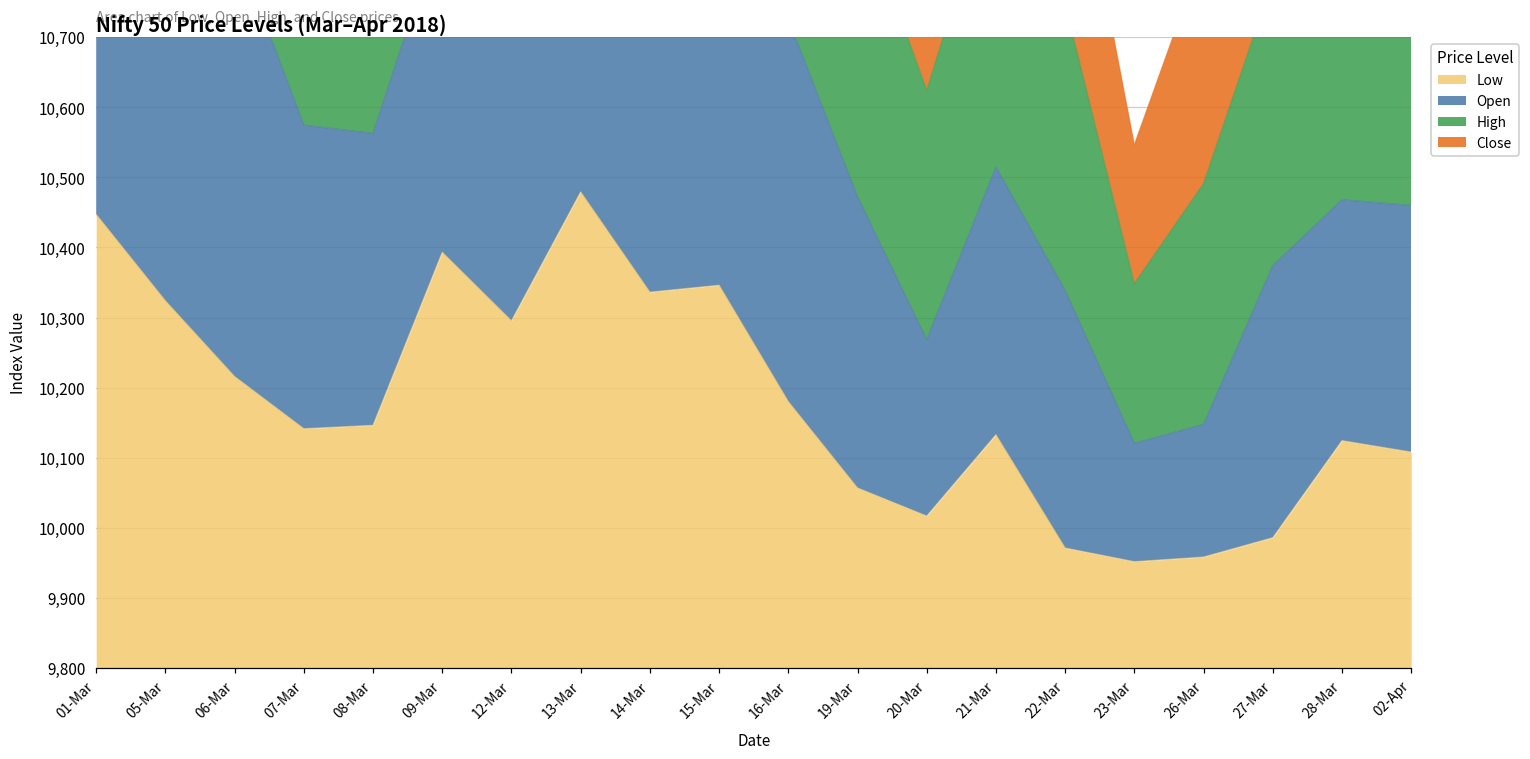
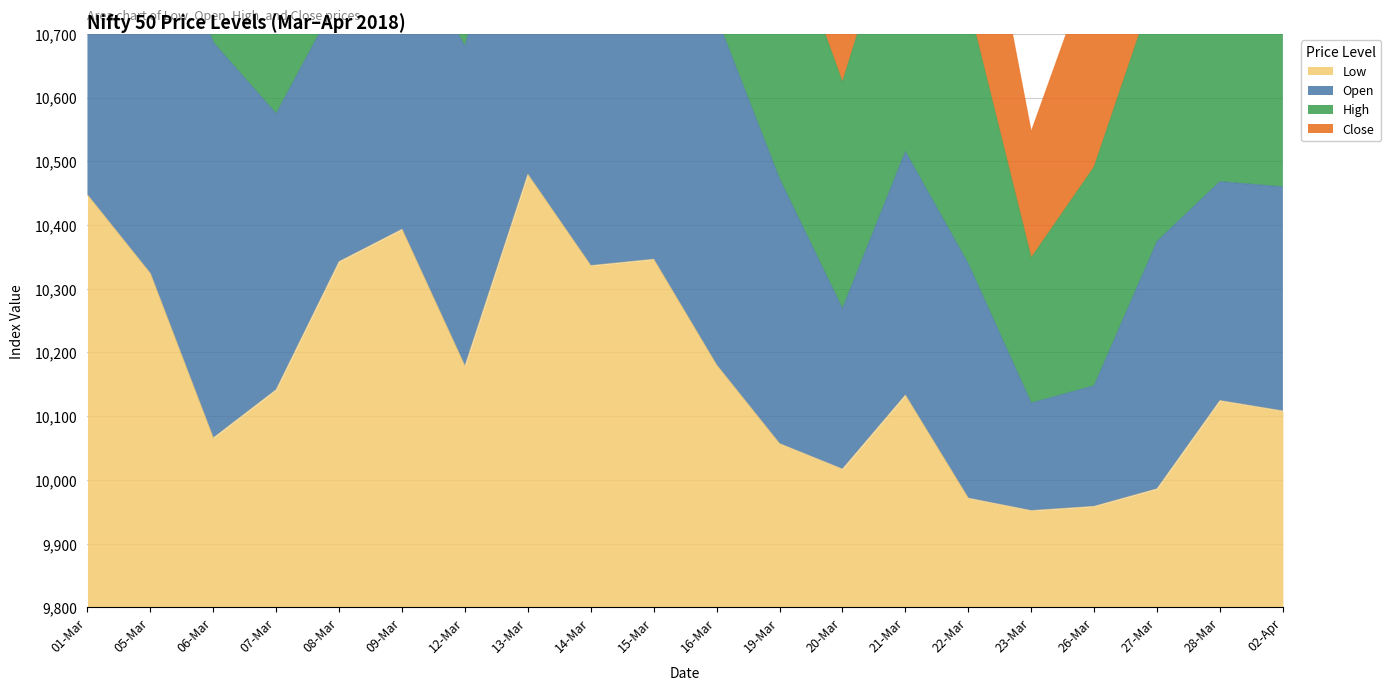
  {
    "Low": {
      "01-Mar": "10,450",
      "05-Mar": "10,320",
-     "06-Mar": "10,220",
+     "06-Mar": "10,070",
      "07-Mar": "10,140",
-     "08-Mar": "10,150",
+     "08-Mar": "10,340",
      "09-Mar": "10,390",
-     "12-Mar": "10,300",
+     "12-Mar": "10,180",
      "13-Mar": "10,480",
      "14-Mar": "10,340",
      "15-Mar": "10,350",
      "16-Mar": "10,180",
      "19-Mar": "10,060",
      "20-Mar": "10,020",
      "21-Mar": "10,130",
      "22-Mar": "9,970",
      "23-Mar": "9,950",
      "26-Mar": "9,960",
      "27-Mar": "9,990",
      "28-Mar": "10,120",
      "02-Apr": "10,110"
    },
    "Open": {
      "07-Mar": "10,570",
      "19-Mar": "10,470",
      "20-Mar": "10,270",
      "21-Mar": "10,510",
      "22-Mar": "10,340",
      "23-Mar": "10,120",
      "26-Mar": "10,150",
      "27-Mar": "10,370",
      "28-Mar": "10,470",
      "02-Apr": "10,460"
    },
    "High": {
      "20-Mar": "10,620",
      "23-Mar": "10,350",
      "26-Mar": "10,490"
    },
    "Close": {
      "23-Mar": "10,550"
    }
  }
